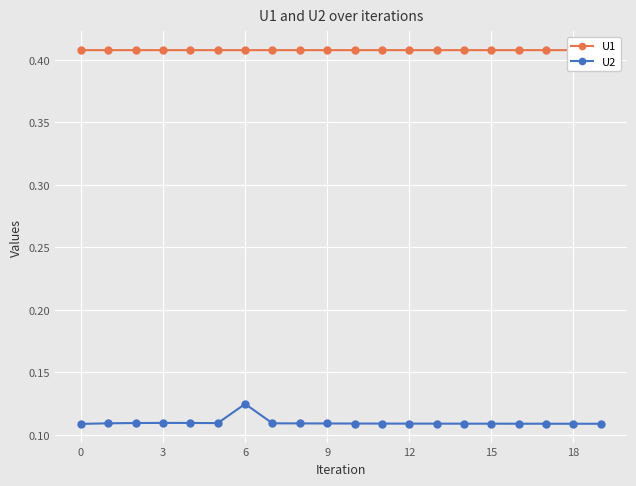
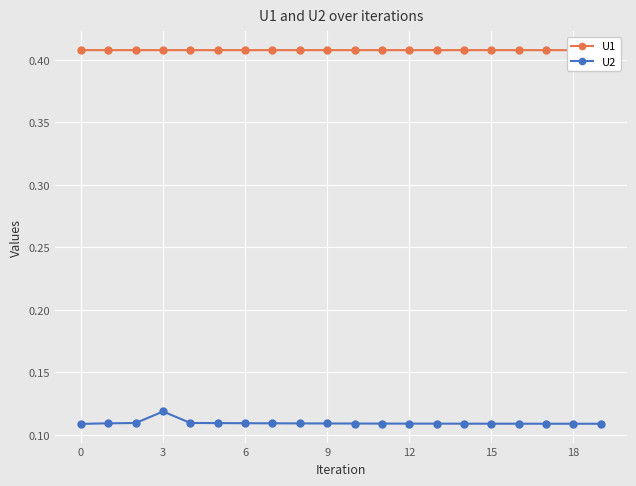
  {
    "U1": {
      "0": 0.408,
      "3": 0.408,
      "6": 0.408,
      "9": 0.408,
      "12": 0.408,
      "15": 0.408
    },
    "U2": {
      "0": 0.109,
-     "3": 0.110,
-     "6": 0.125,
+     "3": 0.119,
+     "6": 0.109,
      "9": 0.109,
      "12": 0.109,
      "15": 0.109,
      "18": 0.109
    }
  }
